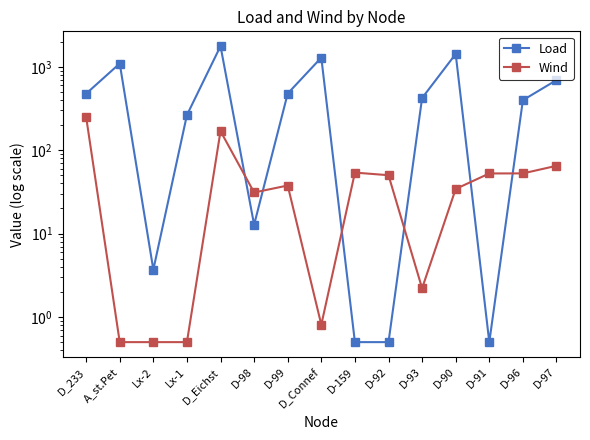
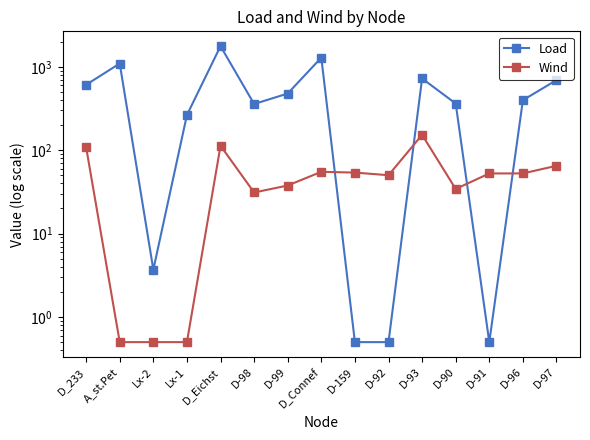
  {
    "Load": {
-     "D_233": 500,
+     "D_233": 600,
      "A_st.Pet": 1100,
      "Lx-2": 4,
      "Lx-1": 260,
      "D_Eichst": 1800,
-     "D-98": 13,
+     "D-98": 360,
      "D-99": 500,
      "D_Connef": 1300,
      "D-159": 0.5,
      "D-92": 0.5,
-     "D-93": 400,
-     "D-90": 1400,
+     "D-93": 700,
+     "D-90": 400,
      "D-91": 0.5,
      "D-96": 400,
      "D-97": 700
    },
    "Wind": {
-     "D_233": 250,
+     "D_233": 110,
      "A_st.Pet": 0.5,
      "Lx-2": 0.5,
      "Lx-1": 0.5,
-     "D_Eichst": 170,
+     "D_Eichst": 110,
      "D-98": 31,
      "D-99": 40,
-     "D_Connef": 0.8,
+     "D_Connef": 60,
      "D-159": 50,
      "D-92": 50,
-     "D-93": 2.2,
+     "D-93": 150,
      "D-90": 34,
      "D-91": 50,
      "D-96": 50,
      "D-97": 60
    }
  }
